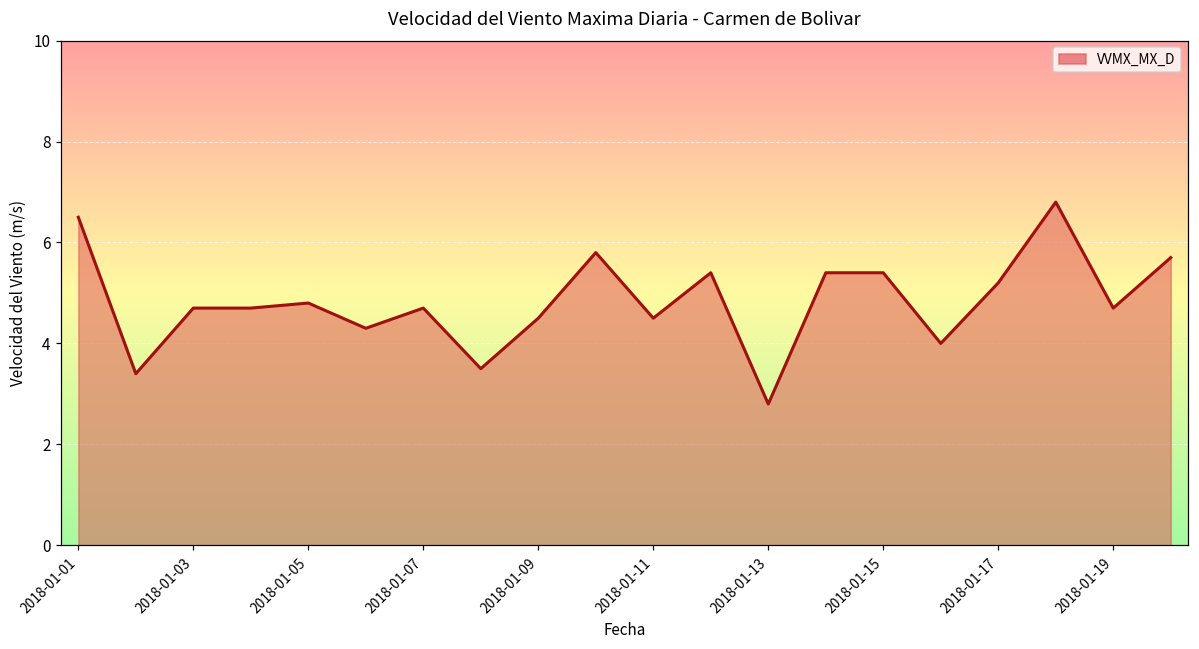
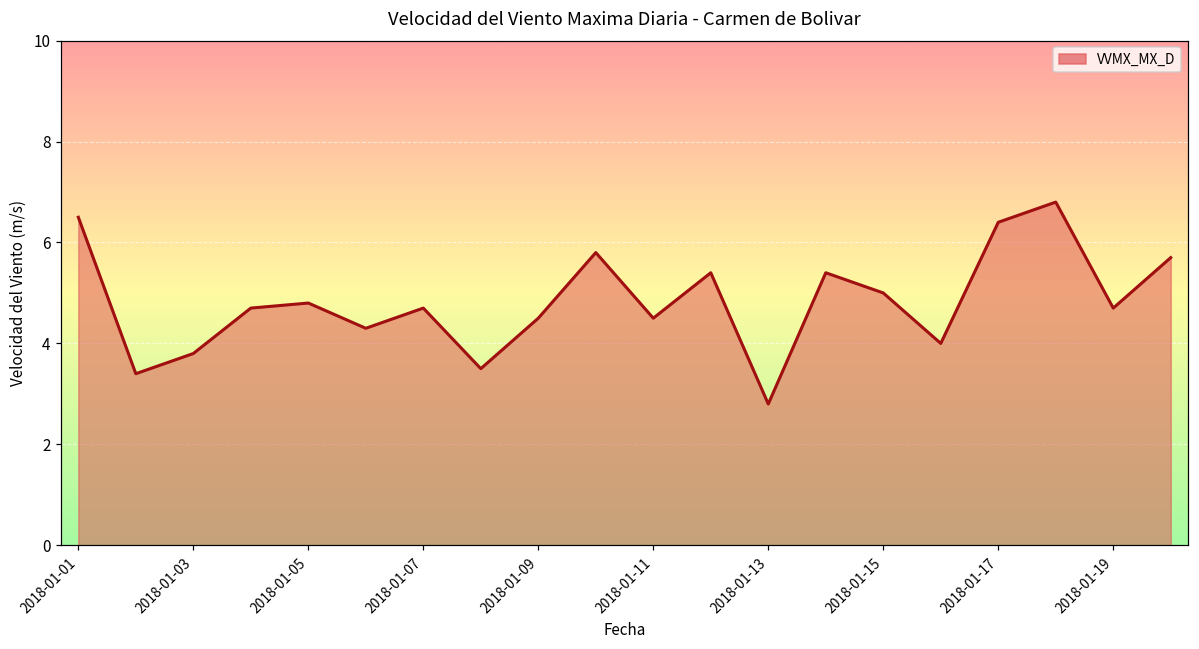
  {
    "2018-01-01": 6.5,
-   "2018-01-03": 4.7,
+   "2018-01-03": 3.8,
    "2018-01-05": 4.8,
    "2018-01-07": 4.7,
    "2018-01-09": 4.5,
    "2018-01-11": 4.5,
    "2018-01-13": 2.8,
-   "2018-01-15": 5.4,
-   "2018-01-17": 5.2,
+   "2018-01-15": 5.0,
+   "2018-01-17": 6.4,
    "2018-01-19": 4.7
  }
